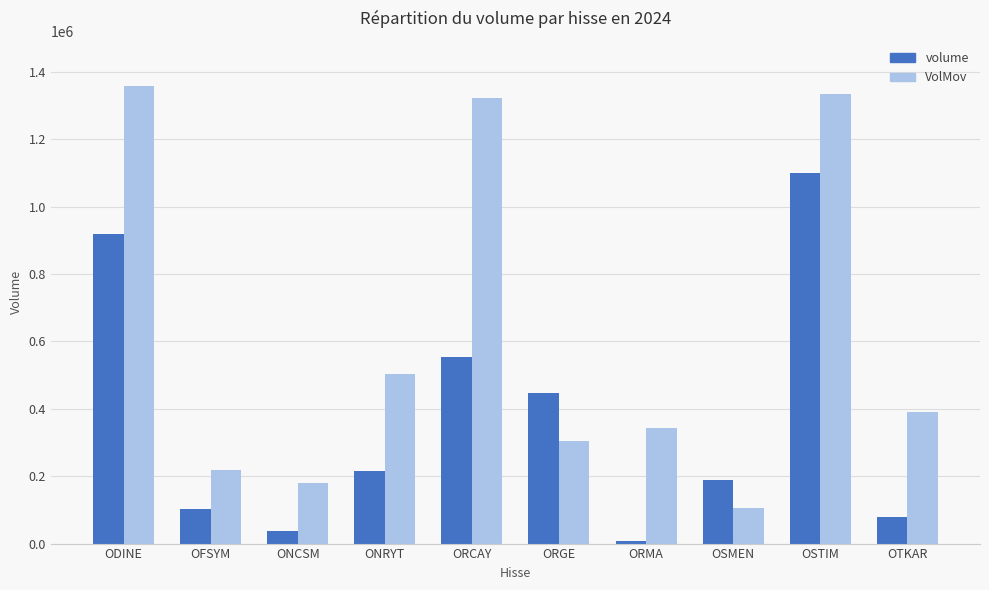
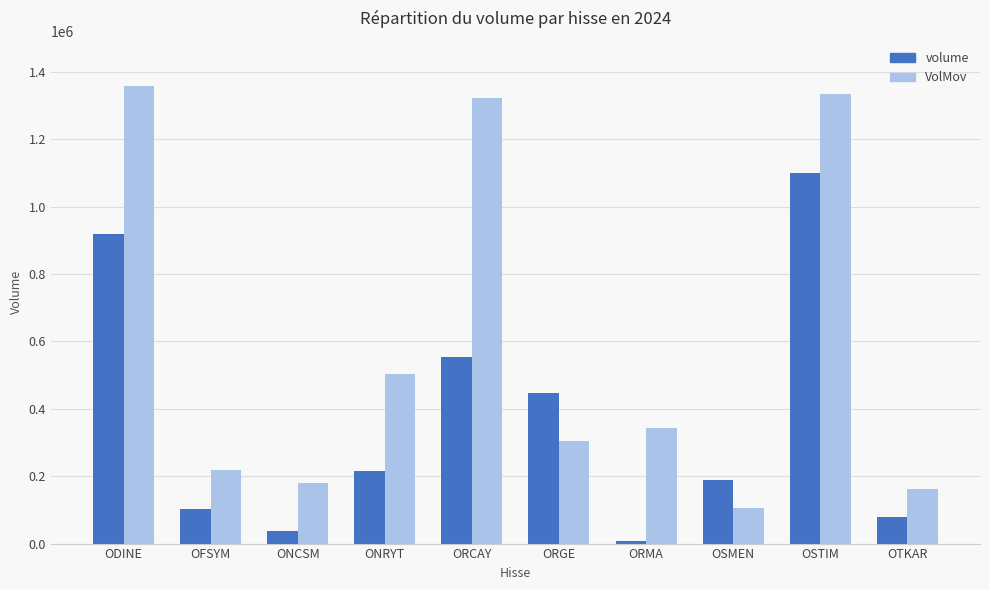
  {
    "volume": {
      "ODINE": 920000,
      "OFSYM": 100000,
      "ONCSM": 40000,
      "ONRYT": 220000,
      "ORCAY": 550000,
      "ORGE": 450000,
      "OSMEN": 190000,
      "OSTIM": 1100000,
      "OTKAR": 80000
    },
    "VolMov": {
      "ODINE": 1360000,
      "OFSYM": 220000,
      "ONCSM": 180000,
      "ONRYT": 500000,
      "ORCAY": 1320000,
      "ORGE": 300000,
      "ORMA": 340000,
      "OSMEN": 110000,
      "OSTIM": 1340000,
-     "OTKAR": 390000
+     "OTKAR": 160000
    }
  }
